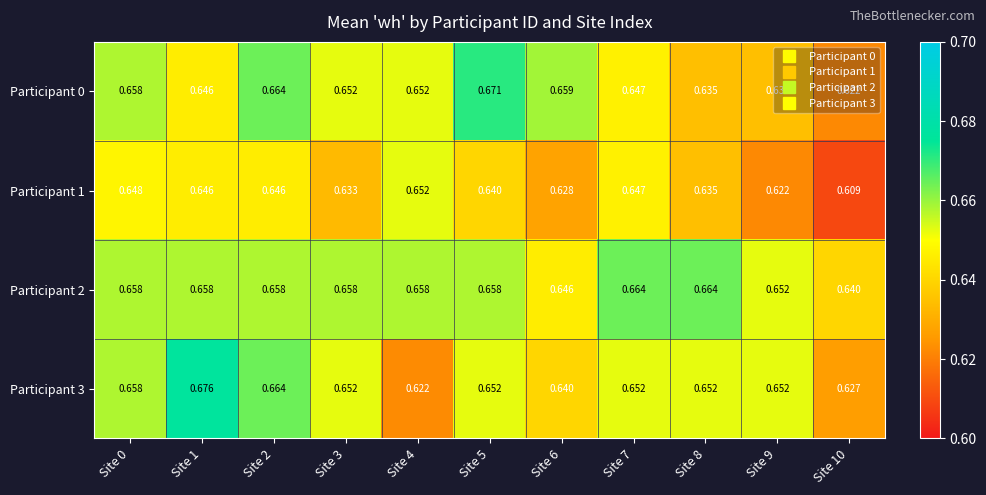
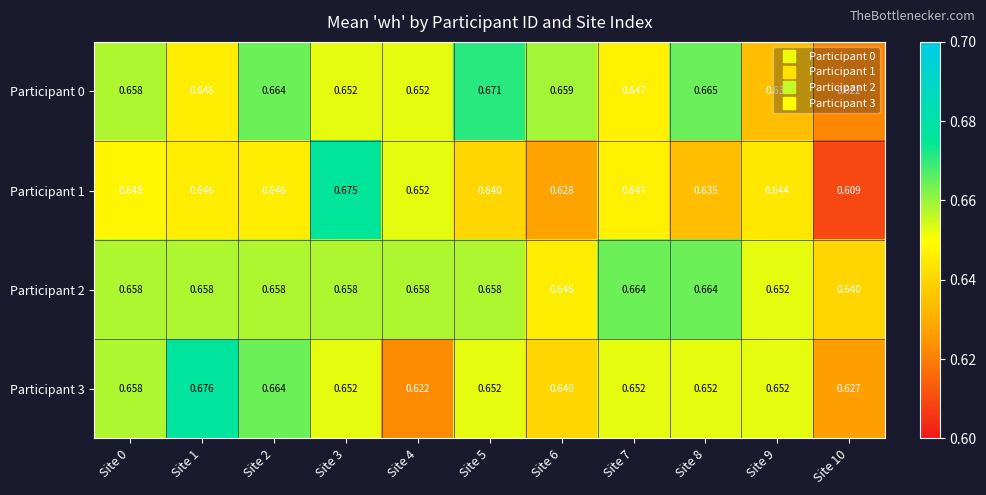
  {
    "Participant 0": {
      "Site 0": 0.658,
      "Site 1": 0.646,
      "Site 2": 0.664,
      "Site 3": 0.652,
      "Site 4": 0.652,
      "Site 5": 0.671,
      "Site 6": 0.659,
      "Site 7": 0.647,
-     "Site 8": 0.635
+     "Site 8": 0.665
    },
    "Participant 1": {
      "Site 0": 0.648,
      "Site 1": 0.646,
      "Site 2": 0.646,
-     "Site 3": 0.633,
+     "Site 3": 0.675,
      "Site 4": 0.652,
      "Site 5": 0.640,
      "Site 6": 0.628,
      "Site 7": 0.647,
      "Site 8": 0.635,
-     "Site 9": 0.622,
+     "Site 9": 0.644,
      "Site 10": 0.609
    },
    "Participant 2": {
      "Site 0": 0.658,
      "Site 1": 0.658,
      "Site 2": 0.658,
      "Site 3": 0.658,
      "Site 4": 0.658,
      "Site 5": 0.658,
      "Site 6": 0.646,
      "Site 7": 0.664,
      "Site 8": 0.664,
      "Site 9": 0.652,
      "Site 10": 0.640
    },
    "Participant 3": {
      "Site 0": 0.658,
      "Site 1": 0.676,
      "Site 2": 0.664,
      "Site 3": 0.652,
      "Site 4": 0.622,
      "Site 5": 0.652,
      "Site 6": 0.640,
      "Site 7": 0.652,
      "Site 8": 0.652,
      "Site 9": 0.652,
      "Site 10": 0.627
    }
  }
